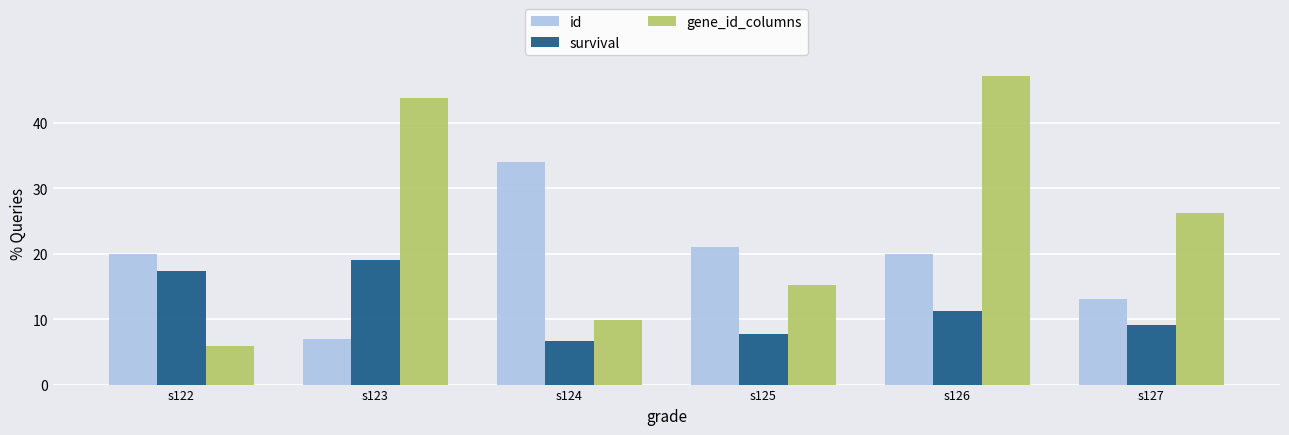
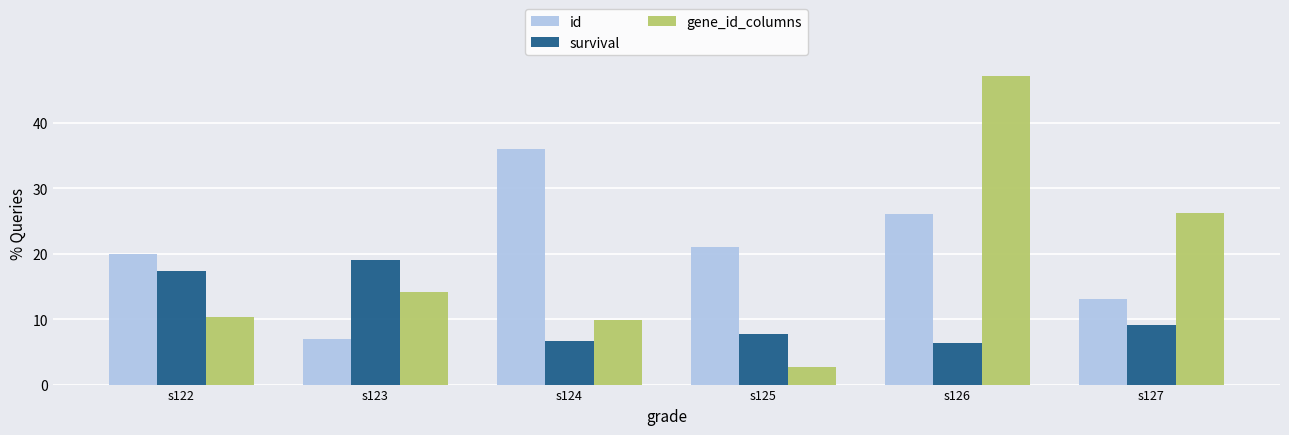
  {
    "id": {
      "s122": 20,
      "s123": 7,
-     "s124": 34,
+     "s124": 36,
      "s125": 21,
-     "s126": 20,
+     "s126": 26,
      "s127": 13
    },
    "survival": {
      "s122": 17,
      "s123": 19,
      "s124": 7,
      "s125": 8,
-     "s126": 11,
+     "s126": 6,
      "s127": 9
    },
    "gene_id_columns": {
-     "s122": 6,
-     "s123": 44,
+     "s122": 10,
+     "s123": 14,
      "s124": 10,
-     "s125": 15,
+     "s125": 3,
      "s126": 47,
      "s127": 26
    }
  }
